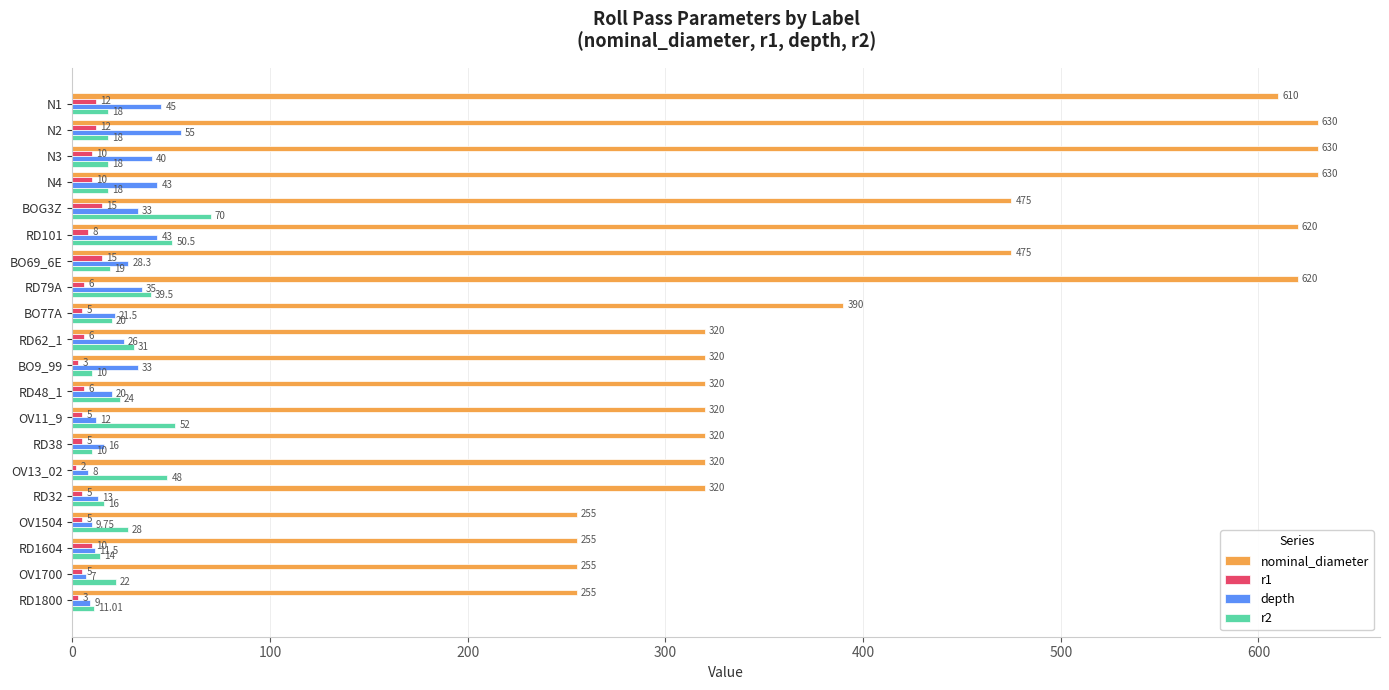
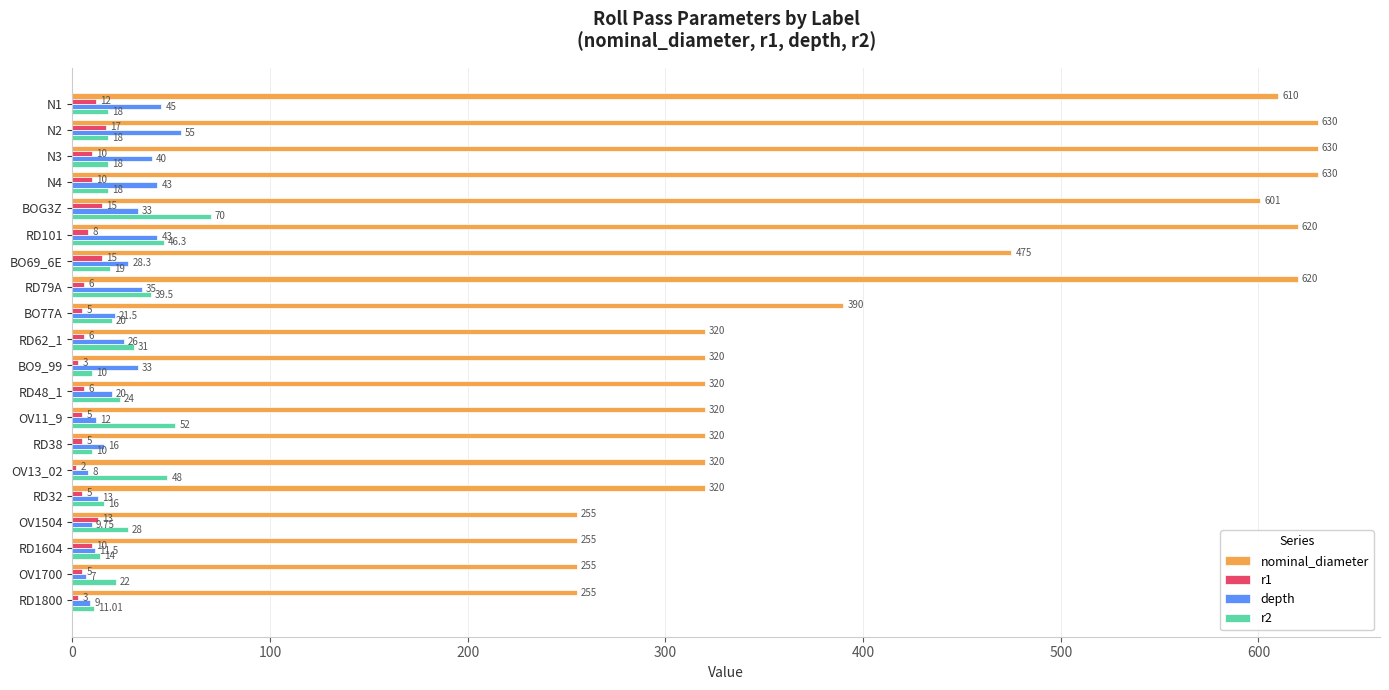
  {
    "nominal_diameter": {
      "N1": 610,
      "N2": 630,
      "N3": 630,
      "N4": 630,
-     "BOG3Z": 475,
+     "BOG3Z": 601,
      "RD101": 620,
      "BO69_6E": 475,
      "RD79A": 620,
      "BO77A": 390,
      "RD62_1": 320,
      "BO9_99": 320,
      "RD48_1": 320,
      "OV11_9": 320,
      "RD38": 320,
      "OV13_02": 320,
      "RD32": 320,
      "OV1504": 255,
      "RD1604": 255,
      "OV1700": 255,
      "RD1800": 255
    },
    "r1": {
      "N1": 12,
-     "N2": 12,
+     "N2": 17,
      "N3": 10,
      "N4": 10,
      "BOG3Z": 15,
      "RD101": 8,
      "BO69_6E": 15,
      "RD79A": 6,
      "BO77A": 5,
      "RD62_1": 6,
      "BO9_99": 3,
      "RD48_1": 6,
      "OV11_9": 5,
      "RD38": 5,
      "OV13_02": 2,
      "RD32": 5,
-     "OV1504": 5,
+     "OV1504": 13,
      "OV1700": 5,
      "RD1800": 3
    },
    "depth": {
      "N1": 45,
      "N2": 55,
      "N3": 40,
      "N4": 43,
      "BOG3Z": 33,
      "RD101": 43,
      "BO69_6E": 28.3,
      "RD79A": 35,
      "RD62_1": 26,
      "BO9_99": 33,
      "RD48_1": 20,
      "OV11_9": 12,
      "RD38": 16,
      "OV13_02": 8,
      "OV1504": 9.75,
      "OV1700": 7,
      "RD1800": 9
    },
    "r2": {
      "N1": 18,
      "N2": 18,
      "N3": 18,
      "N4": 18,
      "BOG3Z": 70,
-     "RD101": 50.5,
+     "RD101": 46.3,
      "BO69_6E": 19,
      "RD79A": 39.5,
      "RD62_1": 31,
      "BO9_99": 10,
      "RD48_1": 24,
      "OV11_9": 52,
      "RD38": 10,
      "OV13_02": 48,
      "OV1504": 28,
      "OV1700": 22,
      "RD1800": 11.01
    }
  }
